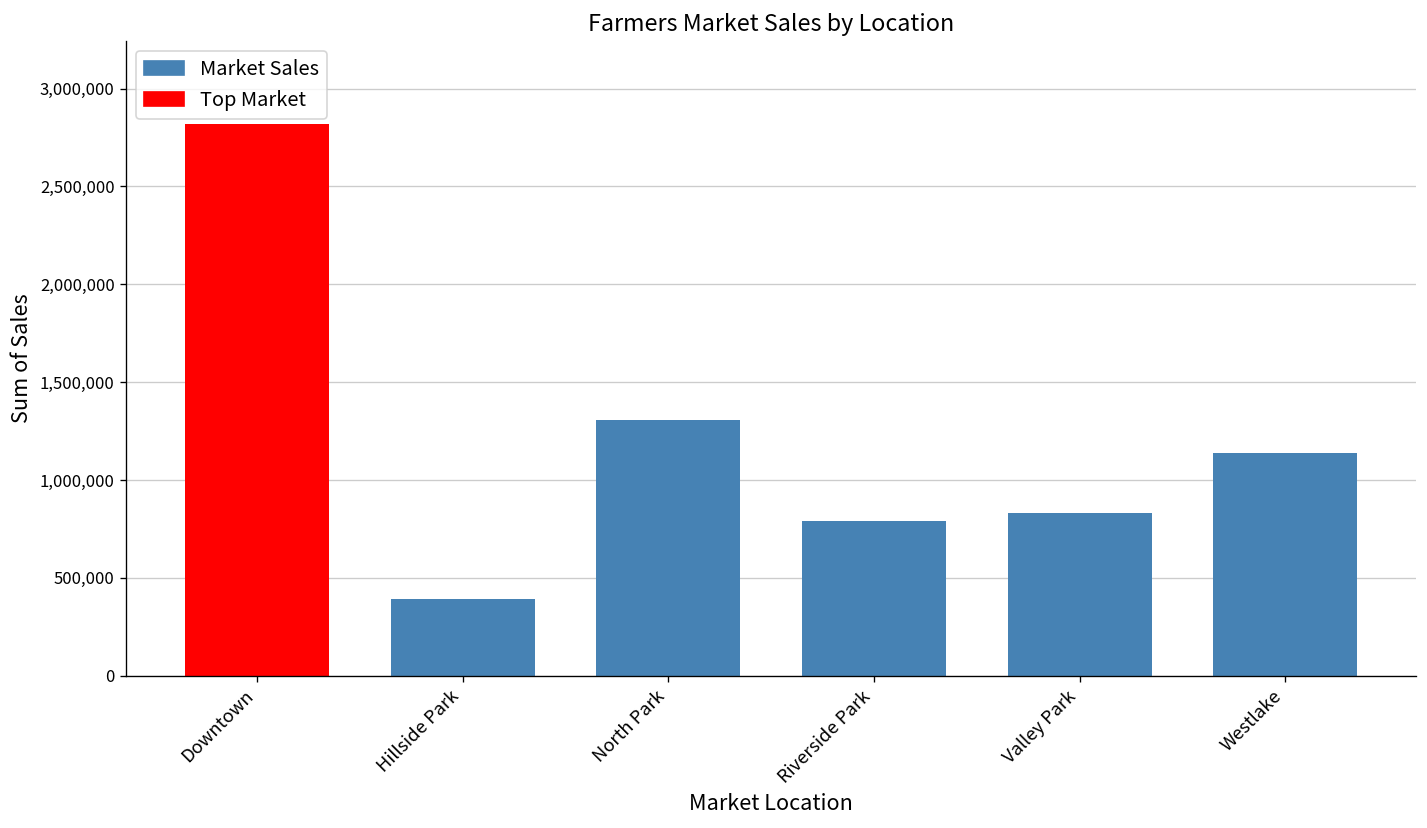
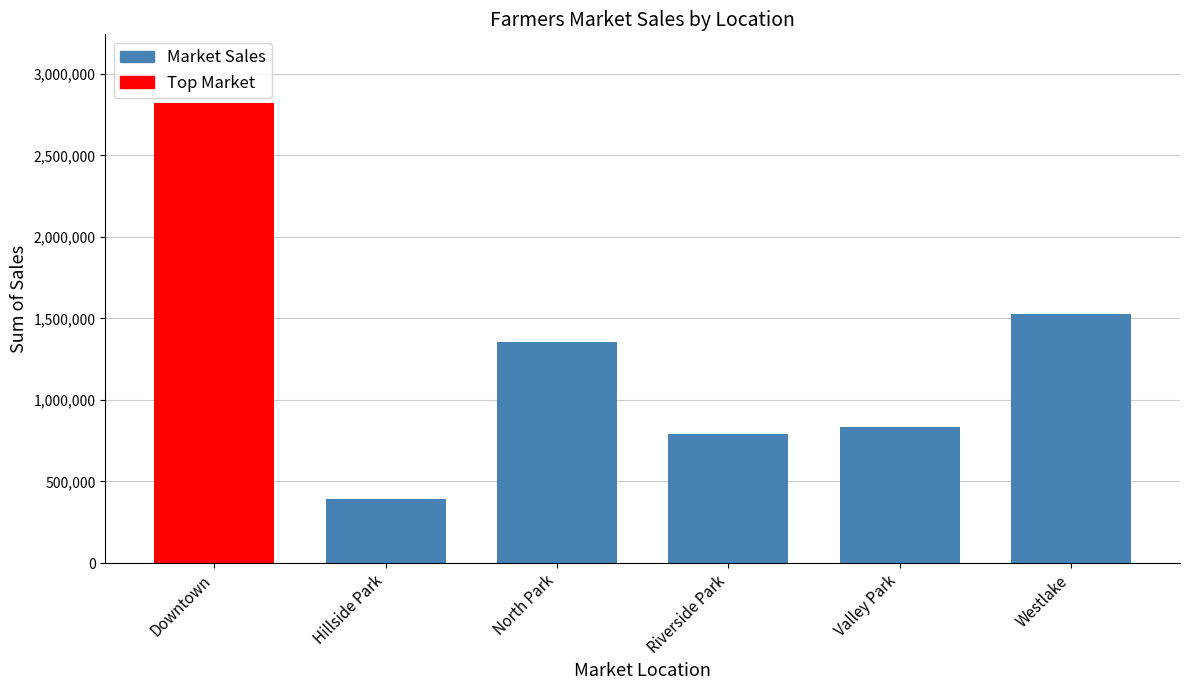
  {
    "Market Sales": {
      "Hillside Park": "390,000",
-     "North Park": "1,300,000",
+     "North Park": "1,350,000",
      "Riverside Park": "790,000",
      "Valley Park": "830,000",
-     "Westlake": "1,140,000"
+     "Westlake": "1,530,000"
    },
    "Top Market": {
      "Downtown": "2,820,000"
    }
  }
